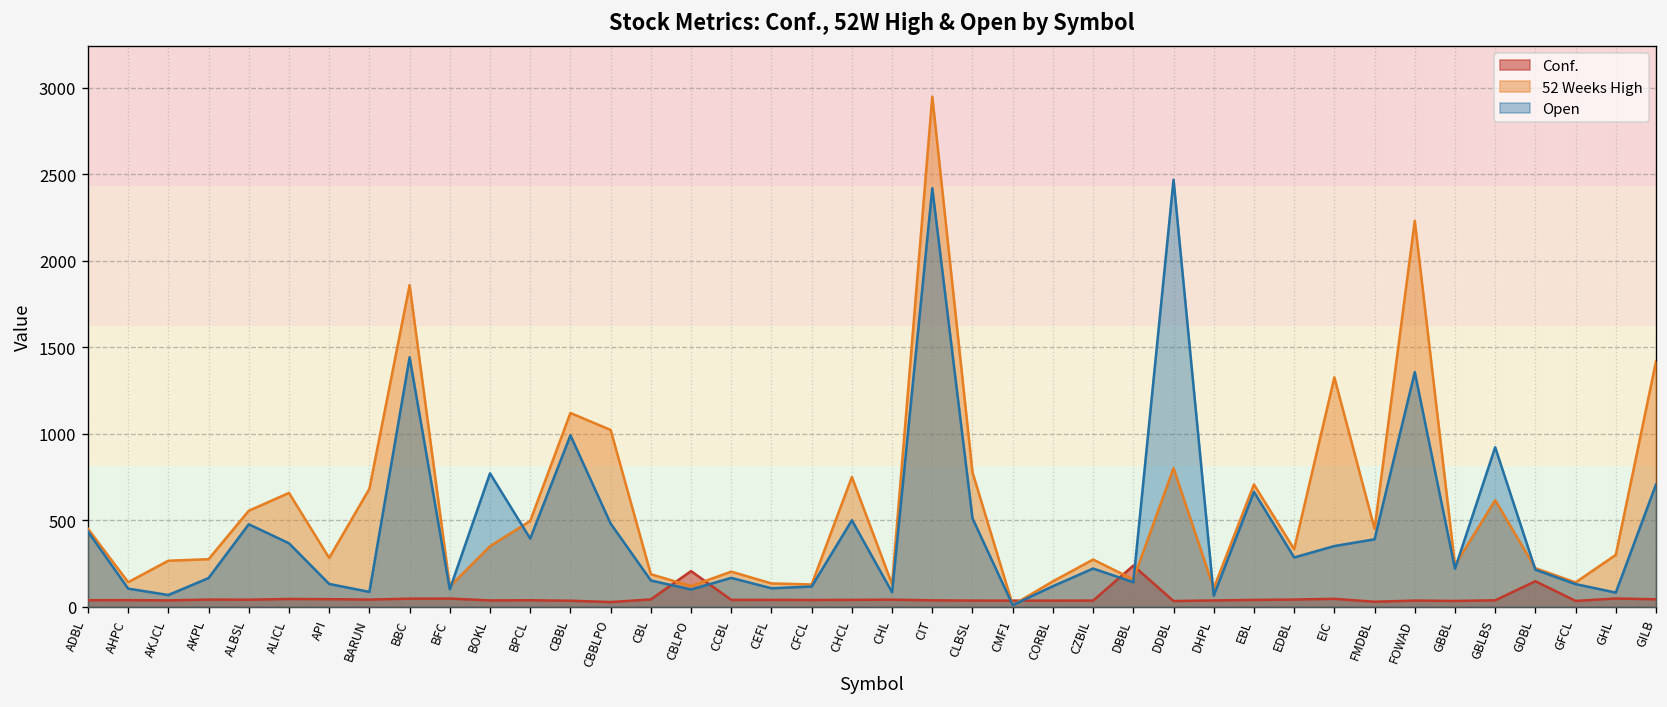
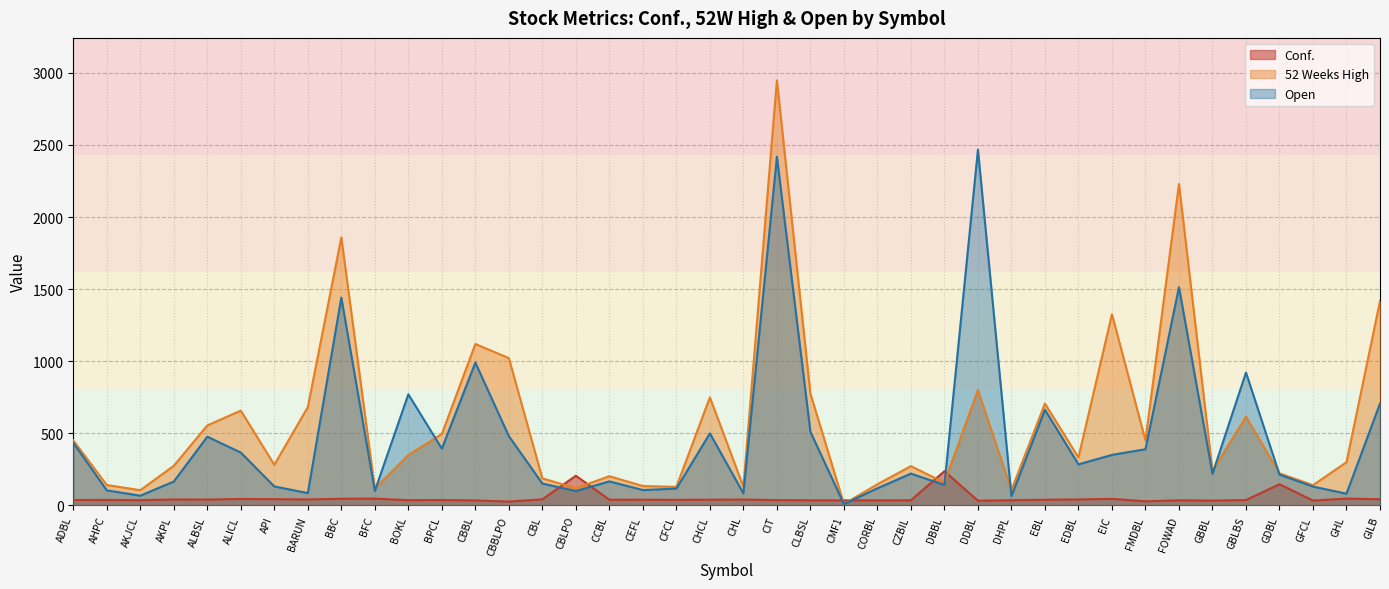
  {
    "Conf.": {
      "ADBL": 40,
      "AHPC": 40,
      "AKJCL": 40,
      "AKPL": 40,
      "ALBSL": 40,
      "ALICL": 50,
      "API": 40,
      "BARUN": 40,
      "BBC": 50,
      "BFC": 50,
      "BOKL": 40,
      "BPCL": 40,
      "CBBL": 30,
      "CBBLPO": 30,
      "CBL": 40,
      "CBLPO": 210,
      "CCBL": 40,
      "CEFL": 40,
      "CFCL": 40,
      "CHCL": 40,
      "CHL": 40,
      "CIT": 40,
      "CLBSL": 40,
      "CMF1": 40,
      "CORBL": 40,
      "CZBIL": 40,
      "DBBL": 240,
      "DDBL": 30,
      "DHPL": 40,
      "EBL": 40,
      "EDBL": 40,
      "EIC": 50,
      "FMDBL": 30,
      "FOWAD": 40,
      "GBBL": 30,
      "GBLBS": 40,
      "GDBL": 150,
      "GFCL": 30,
      "GHL": 50,
      "GILB": 40
    },
    "52 Weeks High": {
      "AHPC": 140,
-     "AKJCL": 270,
+     "AKJCL": 110,
      "AKPL": 280,
      "ALBSL": 560,
      "ALICL": 660,
      "API": 280,
      "BARUN": 680,
      "BBC": 1860,
      "BOKL": 350,
      "BPCL": 500,
      "CBBL": 1120,
      "CBBLPO": 1020,
      "CBL": 190,
      "CBLPO": 120,
      "CCBL": 200,
      "CEFL": 140,
      "CHCL": 750,
      "CHL": 130,
      "CIT": 2950,
      "CLBSL": 780,
      "CORBL": 150,
      "CZBIL": 270,
      "DDBL": 800,
      "DHPL": 110,
      "EBL": 710,
      "EDBL": 330,
      "EIC": 1330,
      "FMDBL": 450,
      "FOWAD": 2230,
      "GBBL": 240,
      "GBLBS": 620,
      "GHL": 300,
      "GILB": 1420
    },
    "Open": {
      "AHPC": 110,
      "AKJCL": 70,
      "AKPL": 170,
      "ALBSL": 480,
      "ALICL": 370,
      "API": 130,
      "BARUN": 90,
      "BBC": 1440,
      "BOKL": 770,
      "BPCL": 390,
      "CBBL": 990,
      "CBBLPO": 480,
      "CBL": 150,
      "CBLPO": 100,
      "CCBL": 170,
      "CEFL": 110,
      "CHCL": 500,
      "CHL": 80,
      "CIT": 2420,
      "CLBSL": 510,
      "CORBL": 120,
      "CZBIL": 220,
      "DDBL": 2470,
      "DHPL": 70,
      "EBL": 660,
      "EDBL": 290,
      "EIC": 350,
      "FMDBL": 390,
-     "FOWAD": 1360,
+     "FOWAD": 1510,
      "GBBL": 220,
      "GBLBS": 920,
      "GHL": 80,
      "GILB": 710
    }
  }
